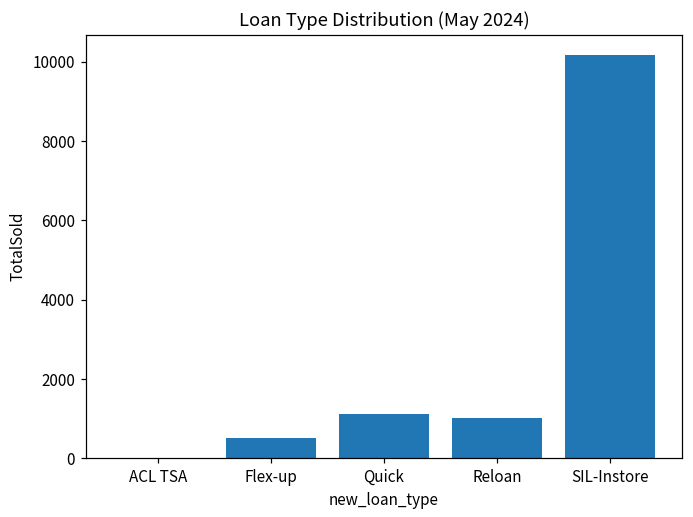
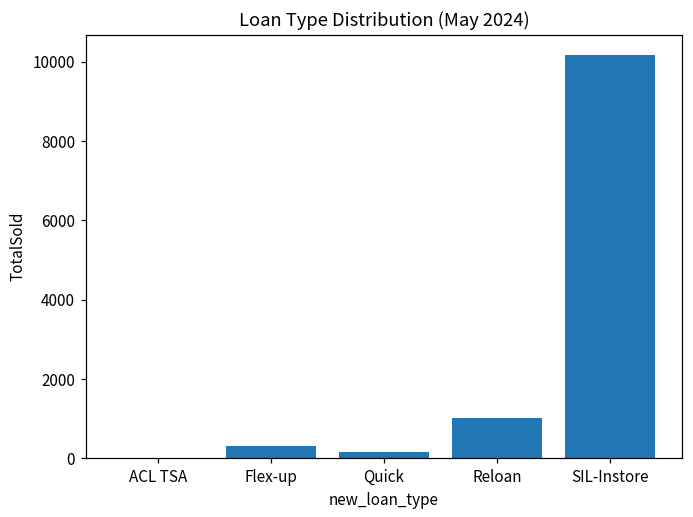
  {
-   "Flex-up": 500,
-   "Quick": 1100,
+   "Flex-up": 300,
+   "Quick": 200,
    "Reloan": 1000,
    "SIL-Instore": 10200
  }
